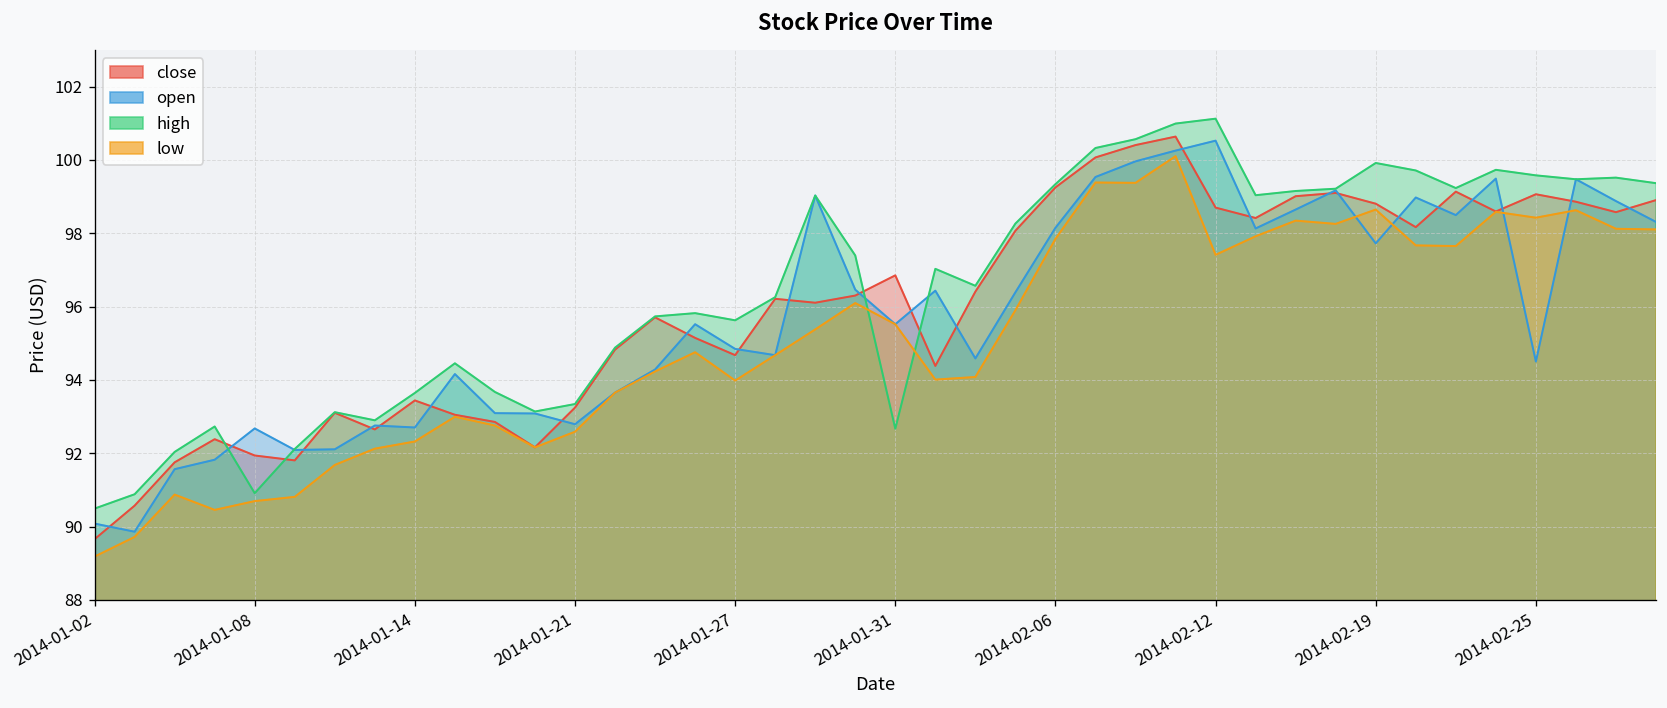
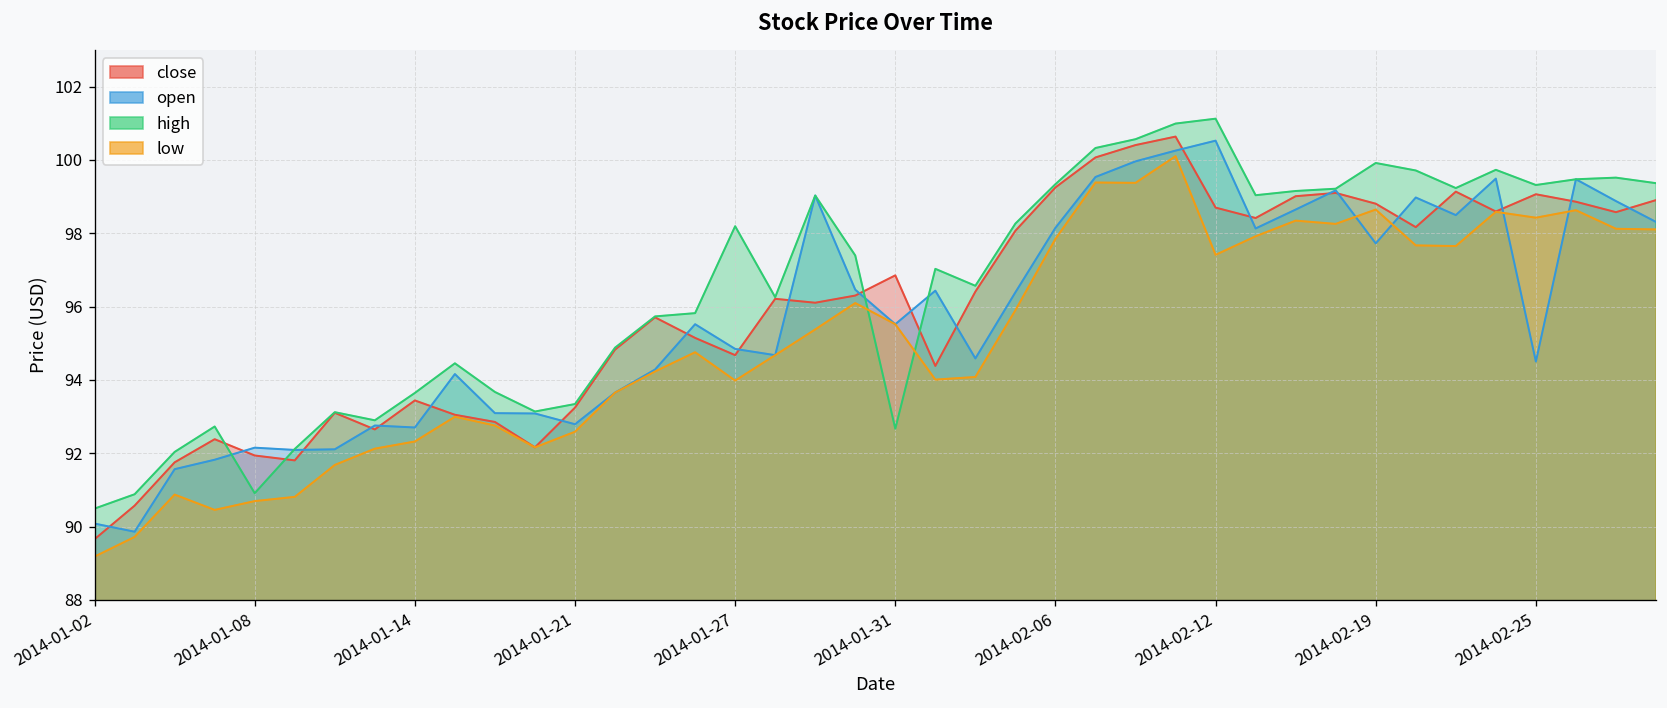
  {
    "open": {
      "2014-01-02": 90.1,
-     "2014-01-08": 92.7,
+     "2014-01-08": 92.2,
      "2014-01-14": 92.7,
      "2014-01-21": 92.8,
      "2014-01-27": 94.8,
      "2014-02-06": 98.1,
      "2014-02-12": 100.5,
      "2014-02-19": 97.7,
      "2014-02-25": 94.5
    },
    "high": {
      "2014-01-02": 90.5,
      "2014-01-08": 90.9,
      "2014-01-14": 93.6,
      "2014-01-21": 93.3,
-     "2014-01-27": 95.6,
+     "2014-01-27": 98.2,
      "2014-01-31": 92.7,
      "2014-02-06": 99.3,
      "2014-02-12": 101.1,
      "2014-02-19": 99.9,
-     "2014-02-25": 99.6
+     "2014-02-25": 99.3
    }
  }
